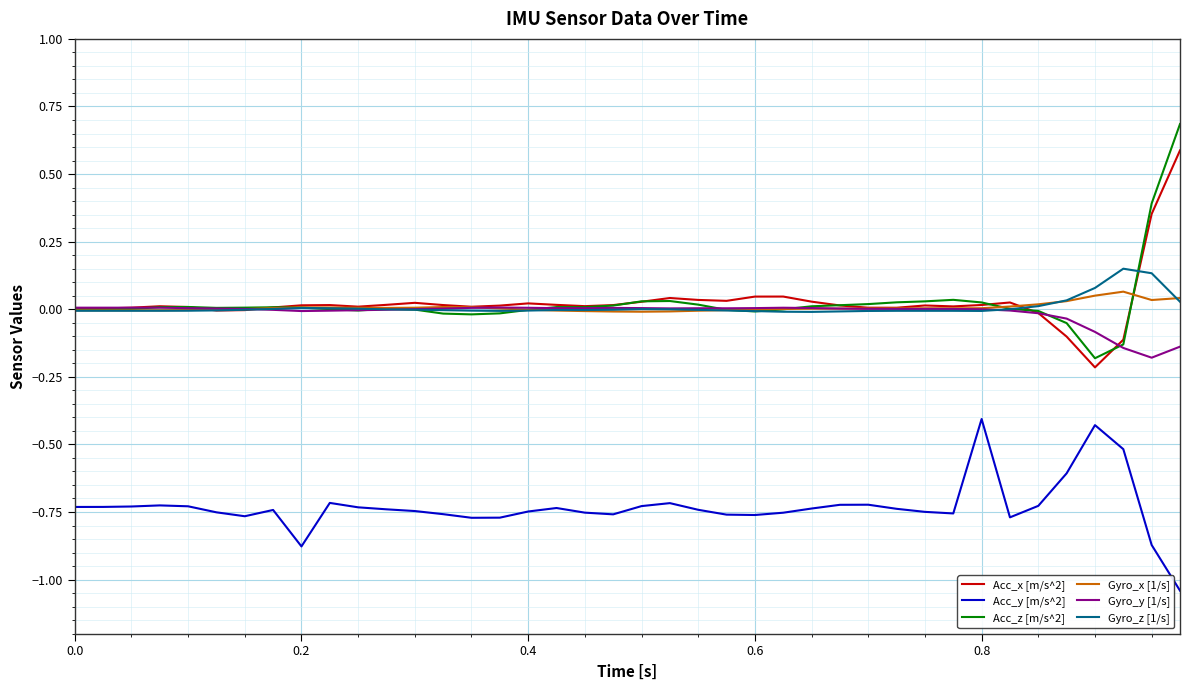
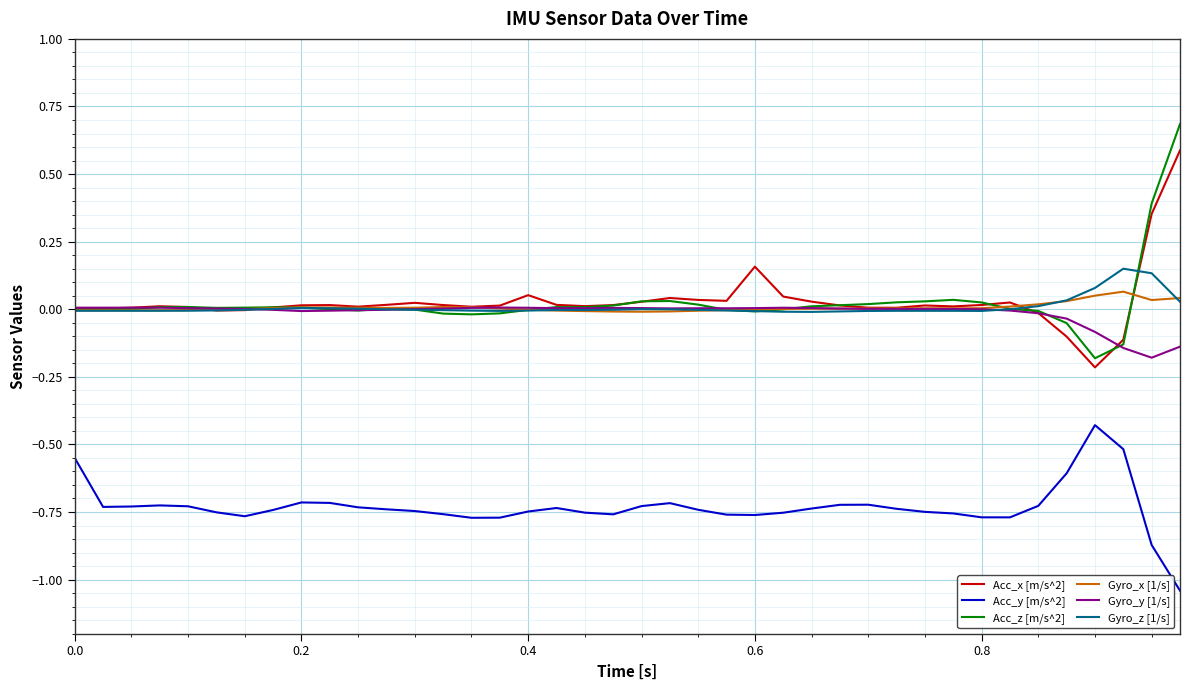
  {
    "Acc_x [m/s^2]": {
-     "0.4": 0.02,
-     "0.6": 0.05,
+     "0.4": 0.05,
+     "0.6": 0.16,
      "0.8": 0.02
    },
    "Acc_y [m/s^2]": {
-     "0.0": -0.73,
-     "0.2": -0.88,
+     "0.0": -0.55,
+     "0.2": -0.71,
      "0.4": -0.75,
      "0.6": -0.76,
-     "0.8": -0.41
+     "0.8": -0.77
    },
    "Acc_z [m/s^2]": {
      "0.8": 0.03
    },
    "Gyro_y [1/s]": {
      "0.2": -0.01
    }
  }
